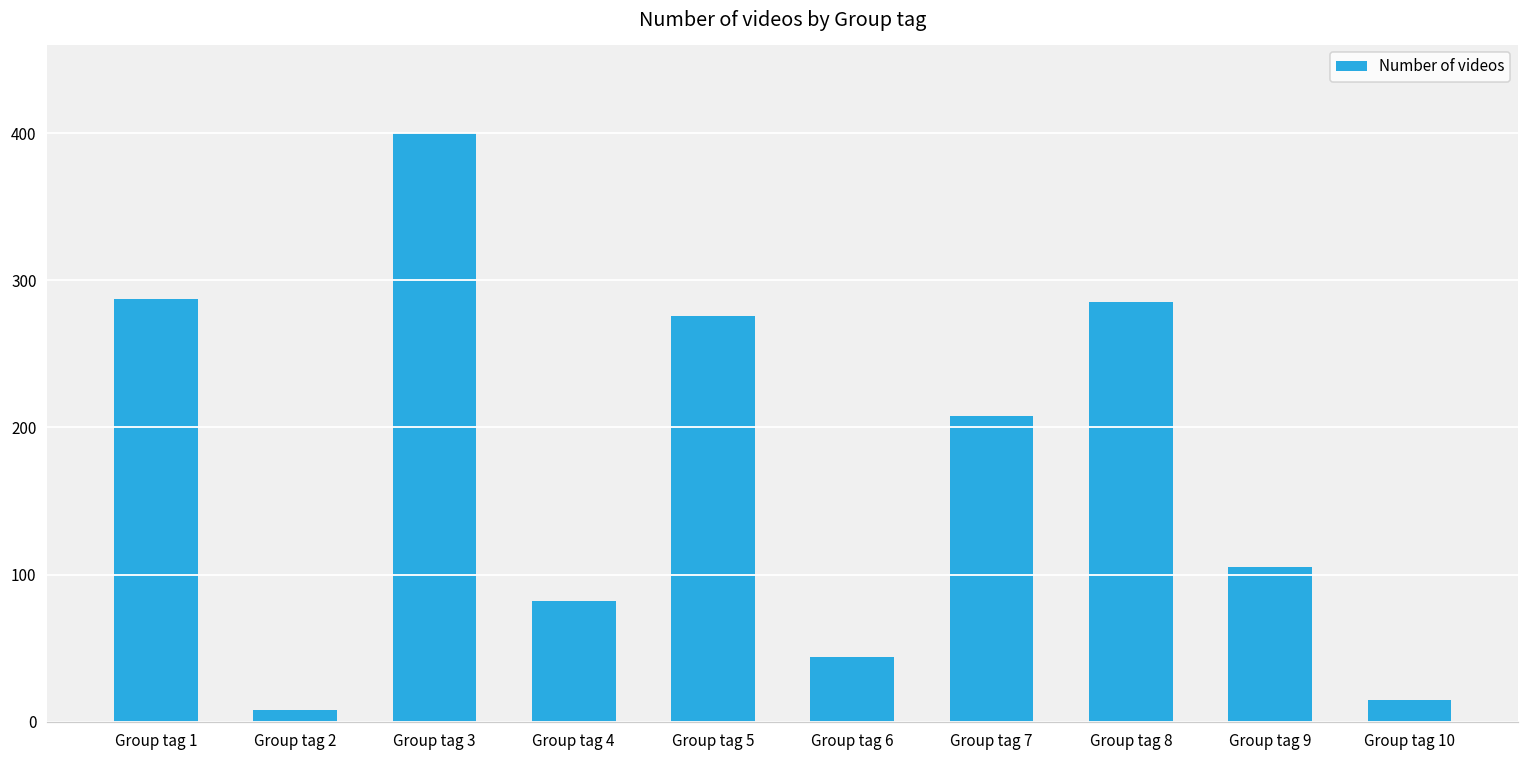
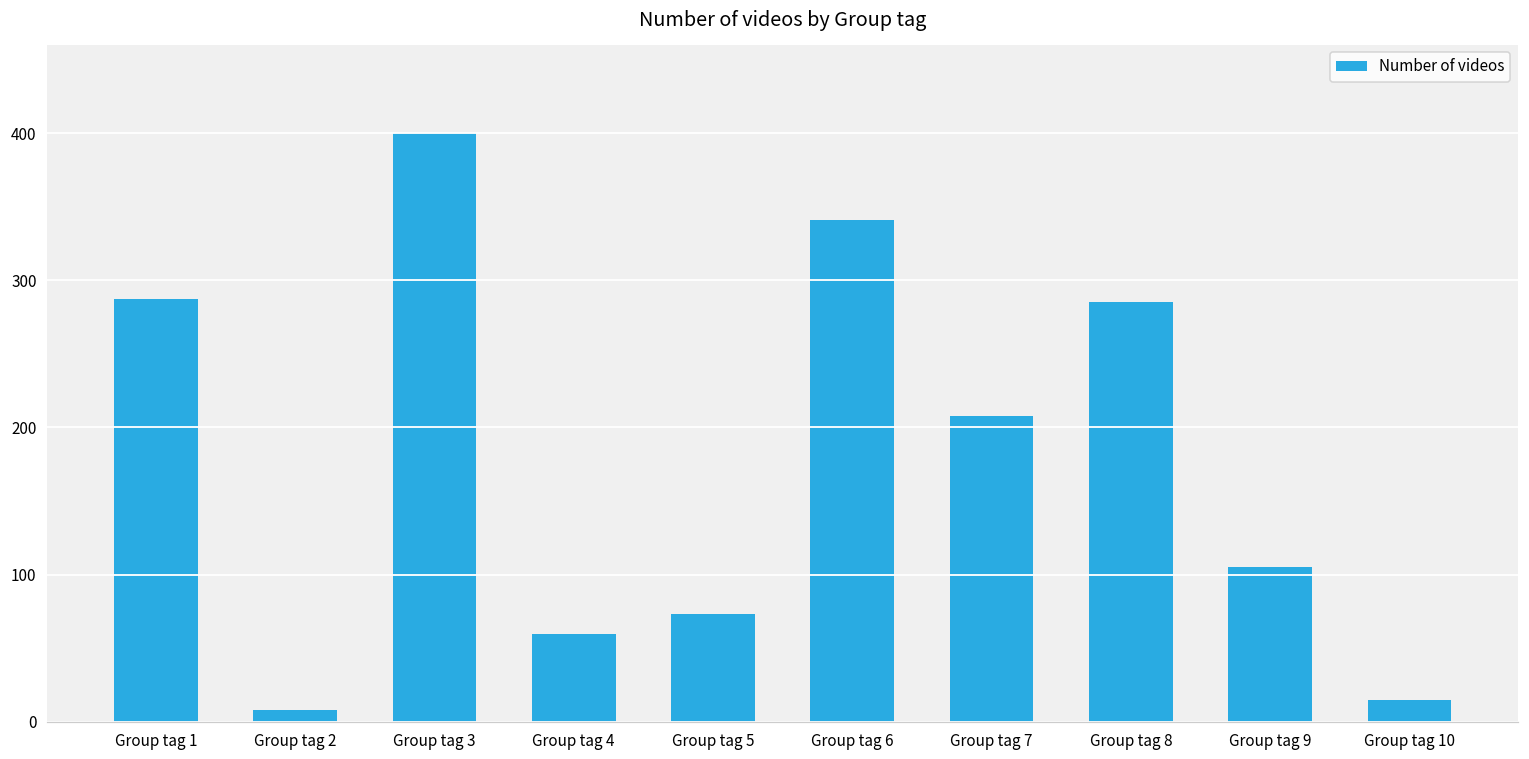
  {
    "Group tag 1": 287,
    "Group tag 2": 8,
    "Group tag 3": 400,
-   "Group tag 4": 82,
-   "Group tag 5": 276,
-   "Group tag 6": 44,
+   "Group tag 4": 60,
+   "Group tag 5": 73,
+   "Group tag 6": 341,
    "Group tag 7": 208,
    "Group tag 8": 285,
    "Group tag 9": 105,
    "Group tag 10": 15
  }
